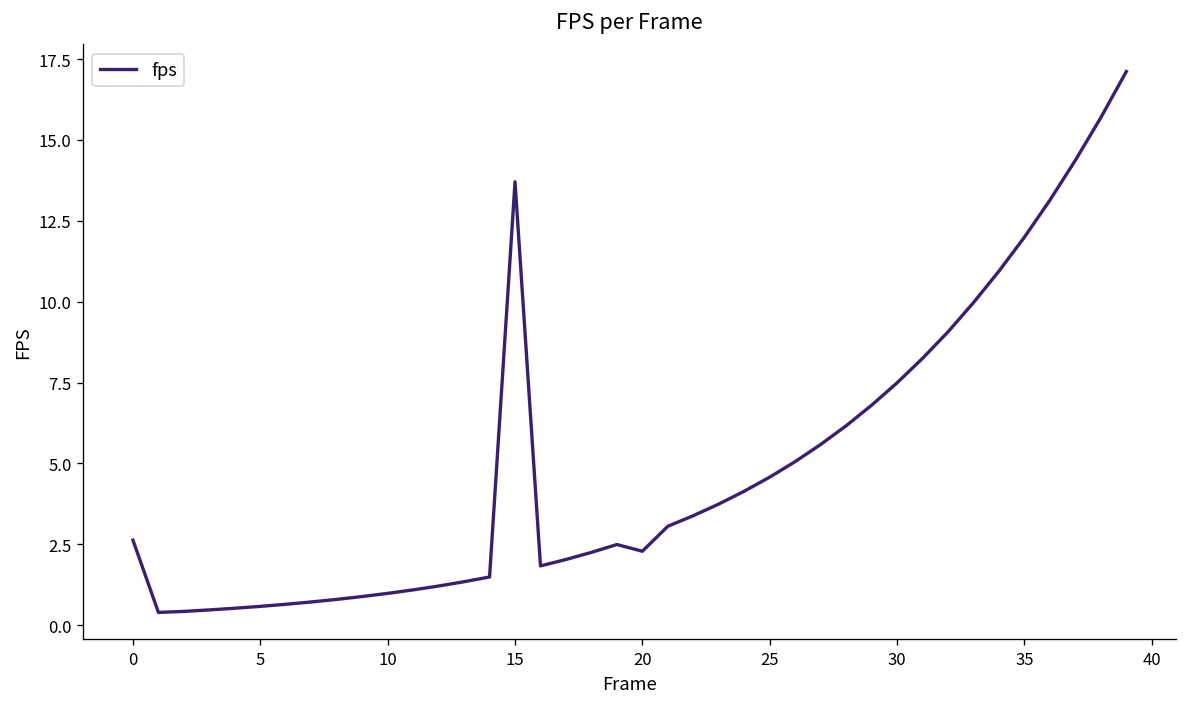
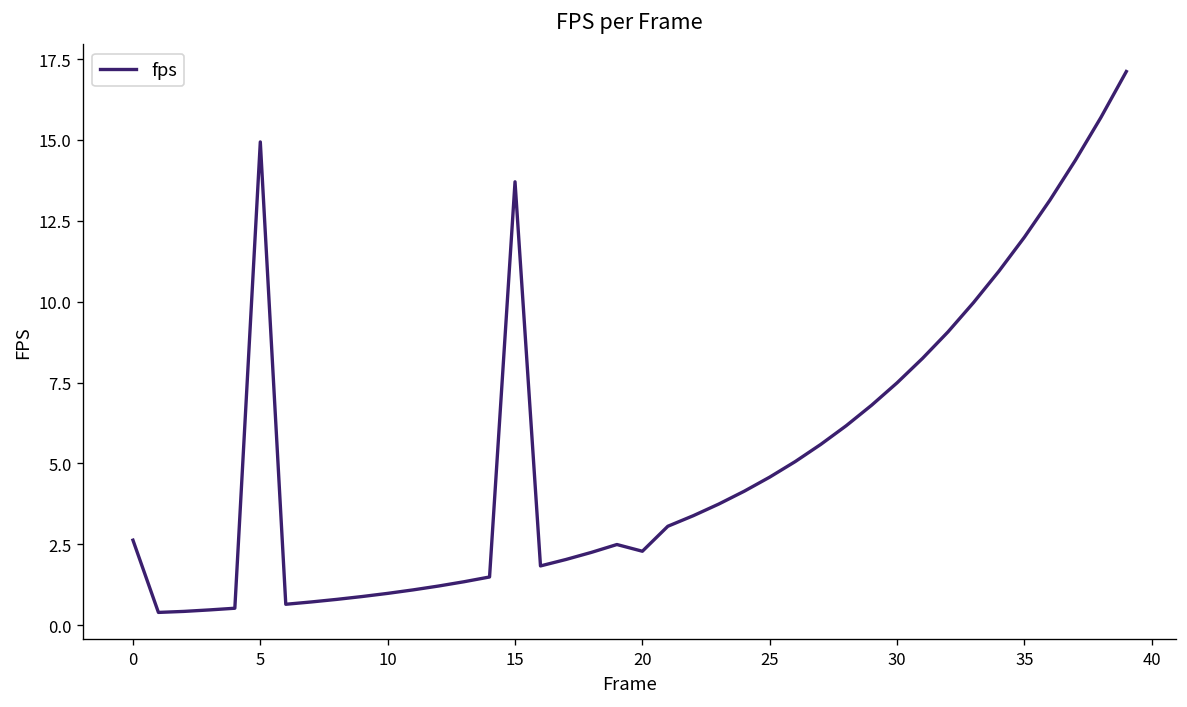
  {
    "0": 2.6,
-   "5": 0.6,
+   "5": 14.9,
    "10": 1.0,
    "15": 13.7,
    "20": 2.3,
    "25": 4.6,
    "30": 7.5,
    "35": 12.0
  }
